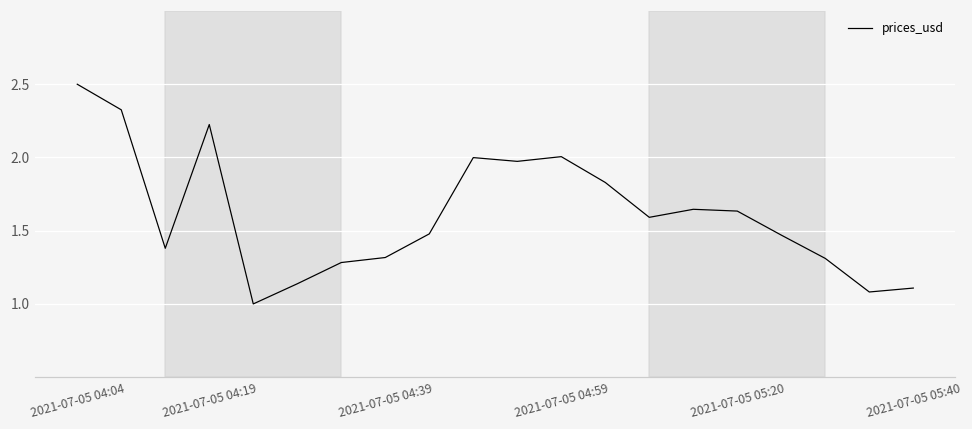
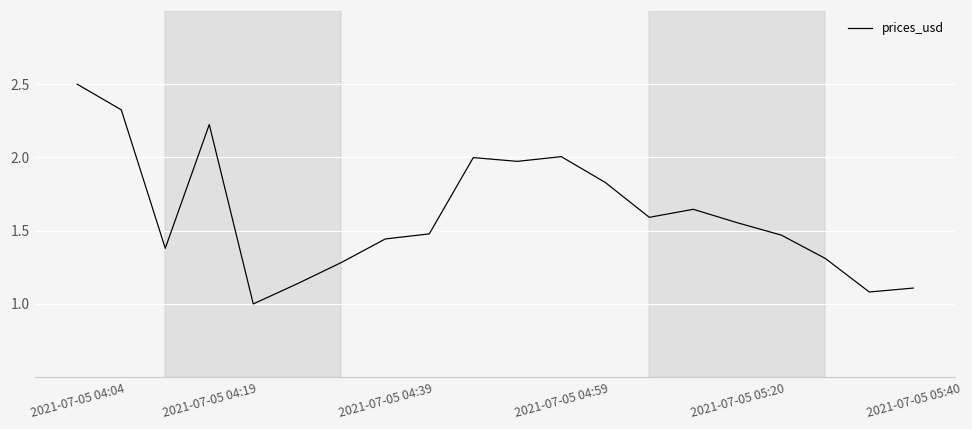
  {
    "2021-07-05 04:04": 2.50,
    "2021-07-05 04:19": 2.22,
-   "2021-07-05 04:39": 1.32,
+   "2021-07-05 04:39": 1.44,
    "2021-07-05 04:59": 2.01,
-   "2021-07-05 05:20": 1.63,
+   "2021-07-05 05:20": 1.55,
    "2021-07-05 05:40": 1.11
  }
